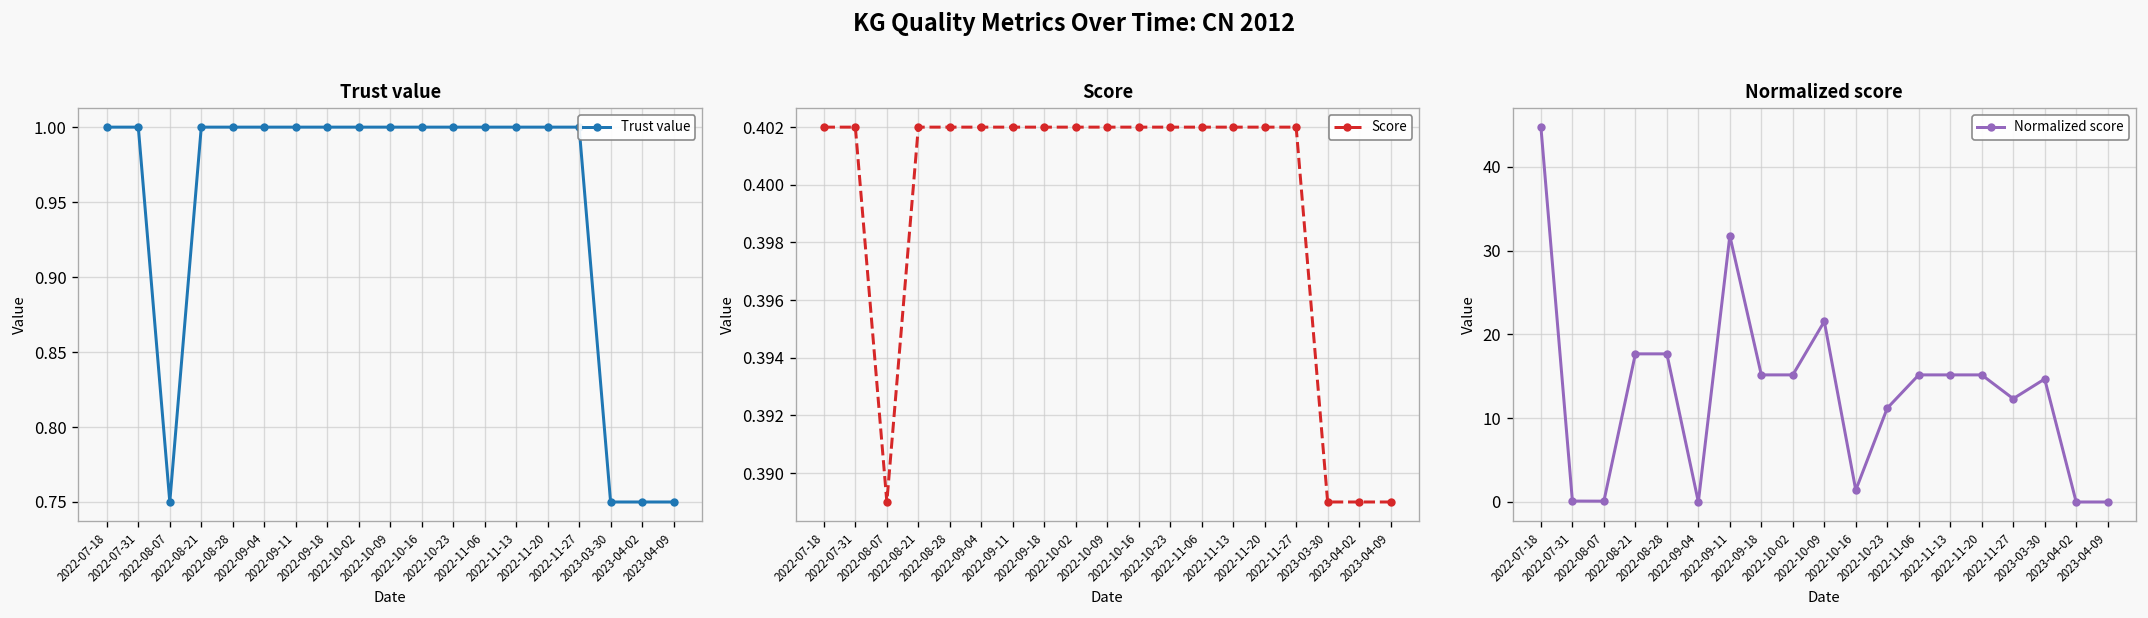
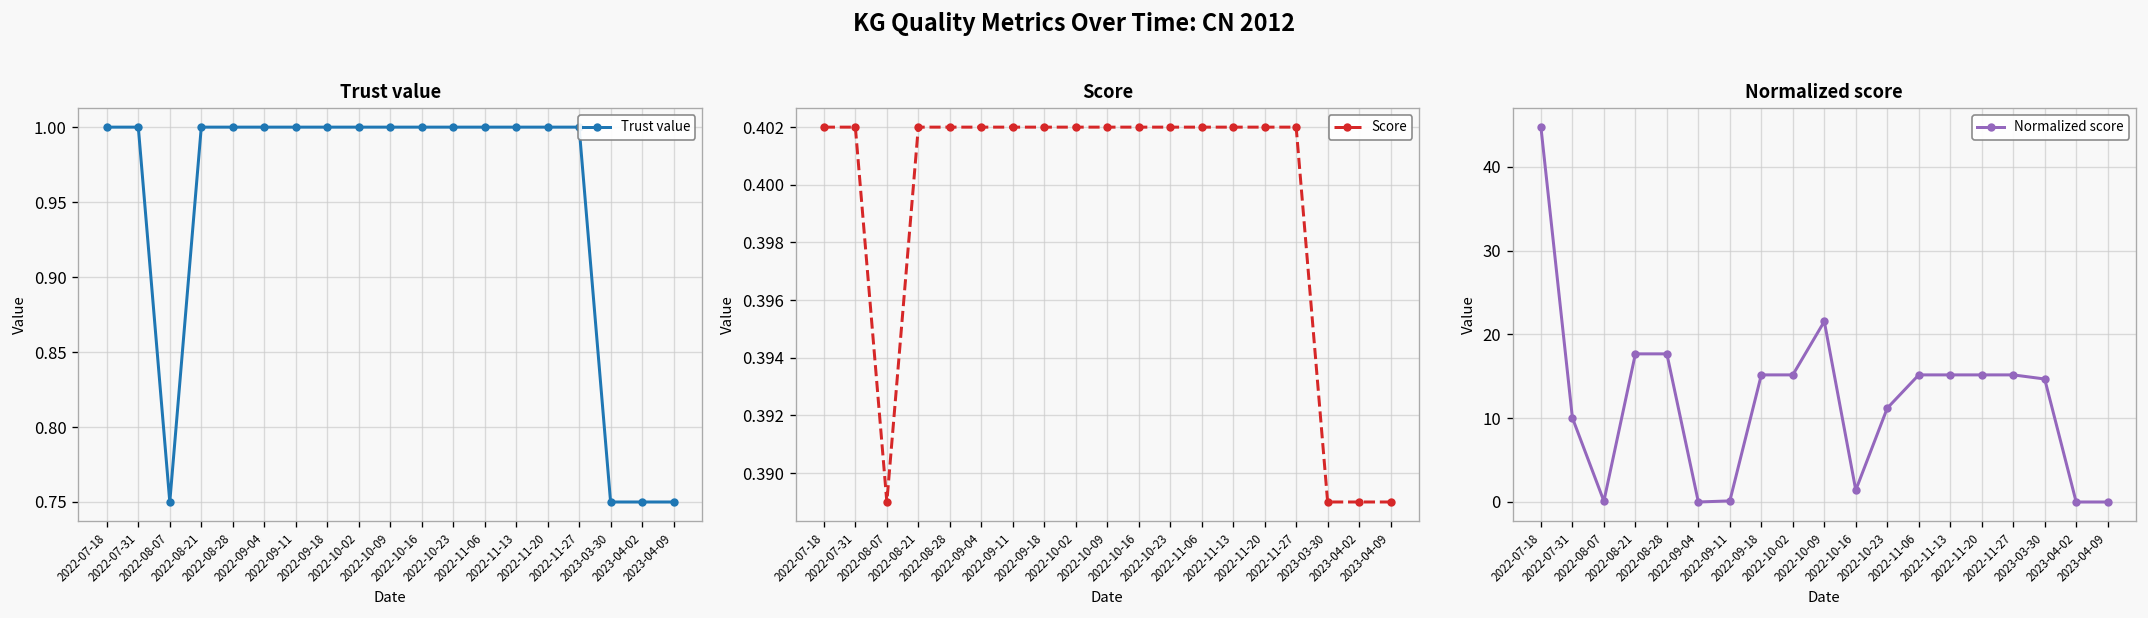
  {
    "Trust value": {
      "2022-07-18": 1.000,
      "2022-07-31": 1.000,
      "2022-08-07": 0.750,
      "2022-08-21": 1.000,
      "2022-08-28": 1.000,
      "2022-09-04": 1.000,
      "2022-09-11": 1.000,
      "2022-09-18": 1.000,
      "2022-10-02": 1.000,
      "2022-10-09": 1.000,
      "2022-10-16": 1.000,
      "2022-10-23": 1.000,
      "2022-11-06": 1.000,
      "2022-11-13": 1.000,
      "2022-11-20": 1.000,
      "2023-03-30": 0.750,
      "2023-04-02": 0.750,
      "2023-04-09": 0.750
    },
    "Score": {
      "2022-07-18": 0.4020,
      "2022-07-31": 0.4020,
      "2022-08-07": 0.3890,
      "2022-08-21": 0.4020,
      "2022-08-28": 0.4020,
      "2022-09-04": 0.4020,
      "2022-09-11": 0.4020,
      "2022-09-18": 0.4020,
      "2022-10-02": 0.4020,
      "2022-10-09": 0.4020,
      "2022-10-16": 0.4020,
      "2022-10-23": 0.4020,
      "2022-11-06": 0.4020,
      "2022-11-13": 0.4020,
      "2022-11-20": 0.4020,
      "2022-11-27": 0.4020,
      "2023-03-30": 0.3890,
      "2023-04-02": 0.3890,
      "2023-04-09": 0.3890
    },
    "Normalized score": {
      "2022-07-18": 45,
-     "2022-07-31": 0,
+     "2022-07-31": 10,
      "2022-08-07": 0,
      "2022-08-21": 18,
      "2022-08-28": 18,
      "2022-09-04": 0,
-     "2022-09-11": 32,
+     "2022-09-11": 0,
      "2022-09-18": 15,
      "2022-10-02": 15,
      "2022-10-09": 22,
      "2022-10-16": 1,
      "2022-10-23": 11,
      "2022-11-06": 15,
      "2022-11-13": 15,
      "2022-11-20": 15,
-     "2022-11-27": 12,
+     "2022-11-27": 15,
      "2023-03-30": 15,
      "2023-04-02": 0,
      "2023-04-09": 0
    }
  }
